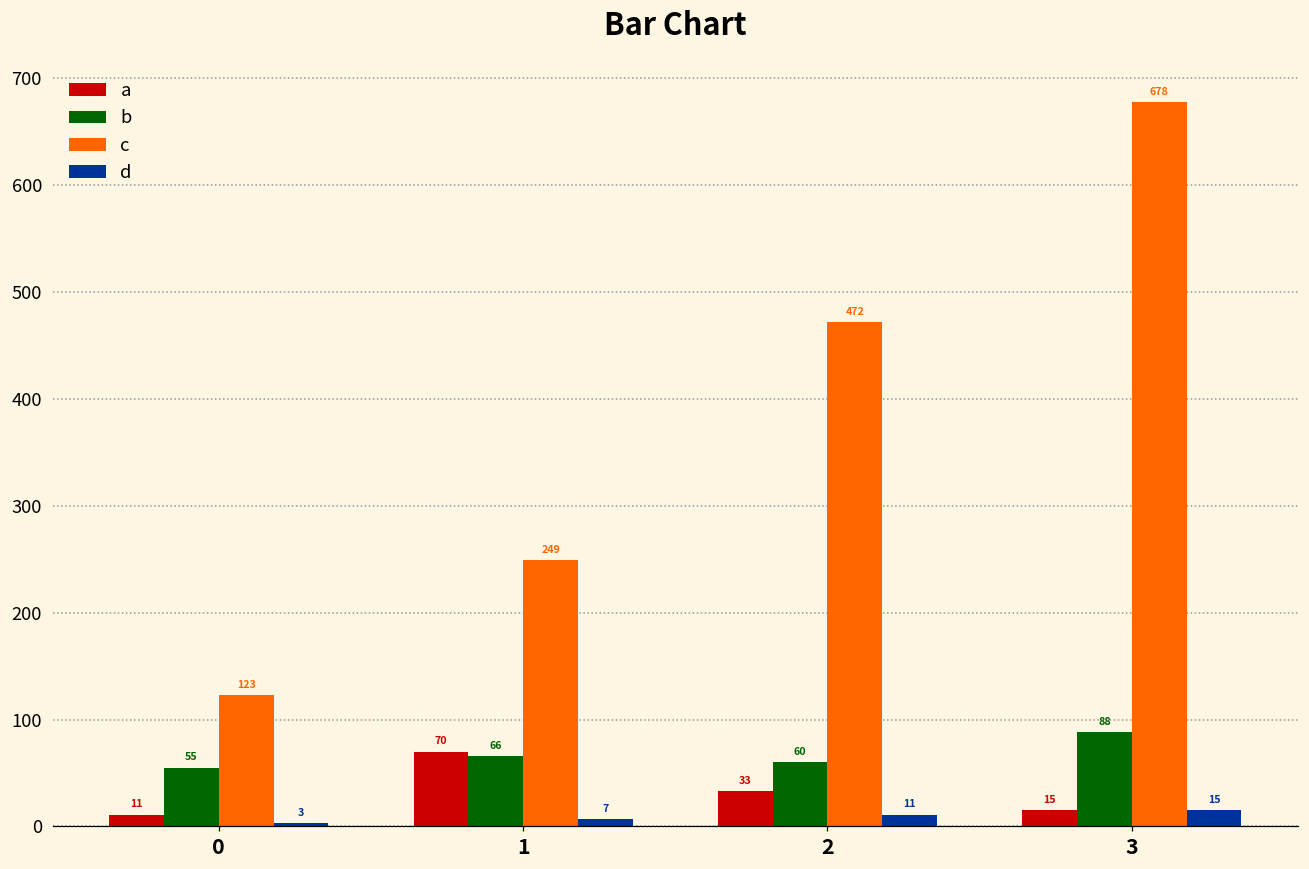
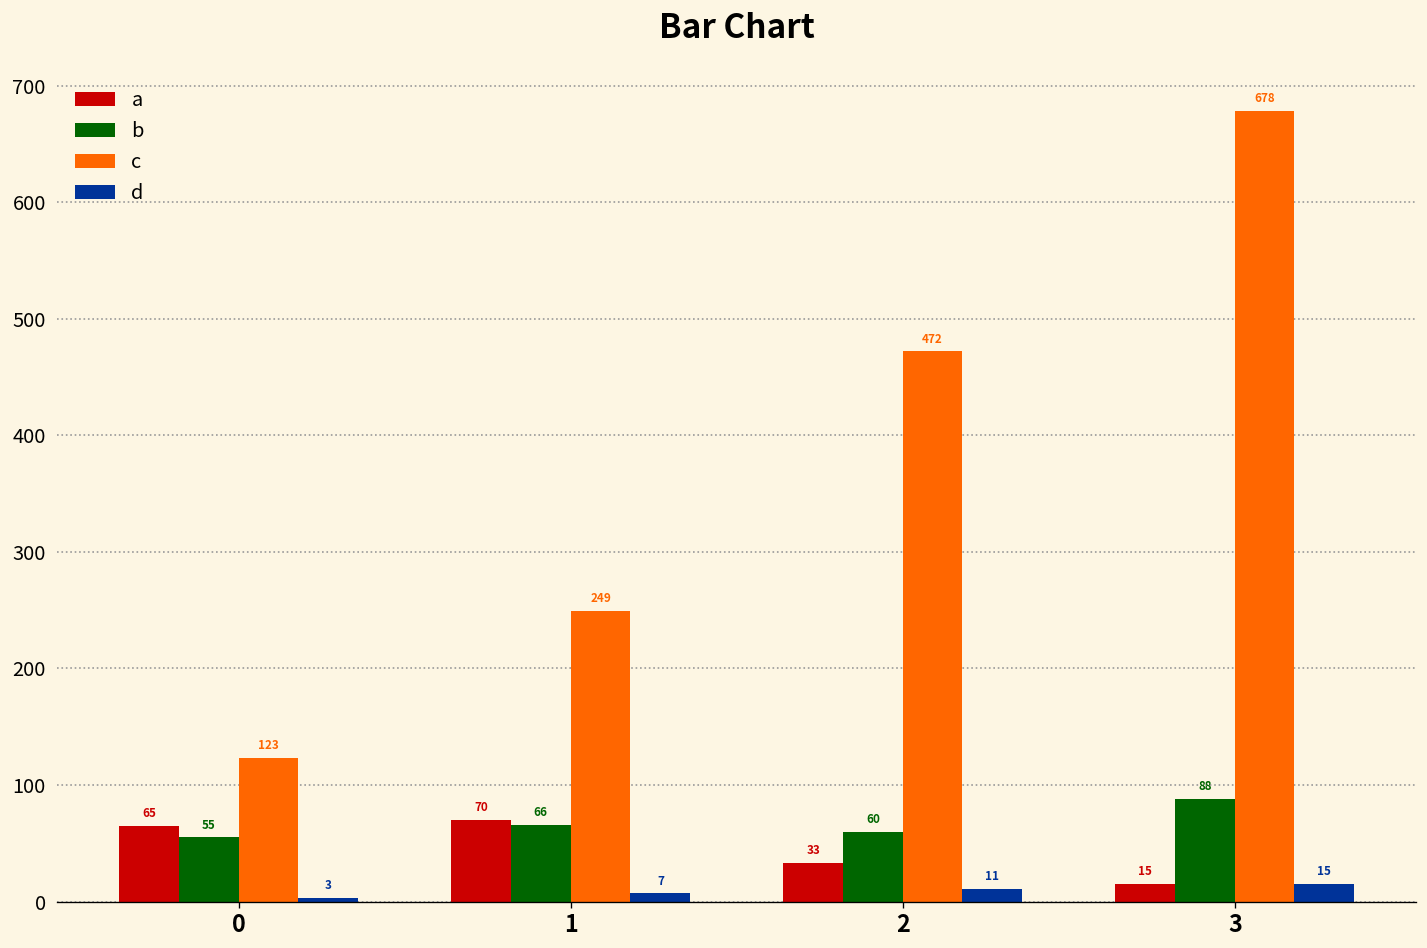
  {
    "a": {
-     "0": 11,
+     "0": 65,
      "1": 70,
      "2": 33,
      "3": 15
    },
    "b": {
      "0": 55,
      "1": 66,
      "2": 60,
      "3": 88
    },
    "c": {
      "0": 123,
      "1": 249,
      "2": 472,
      "3": 678
    },
    "d": {
      "0": 3,
      "1": 7,
      "2": 11,
      "3": 15
    }
  }
